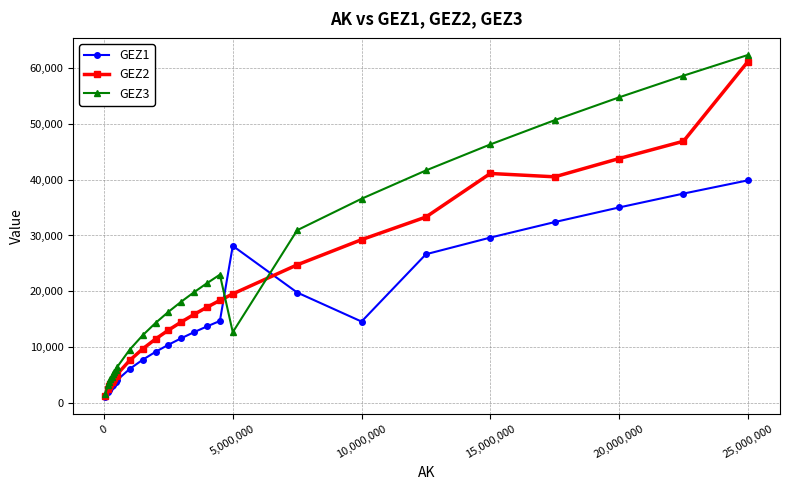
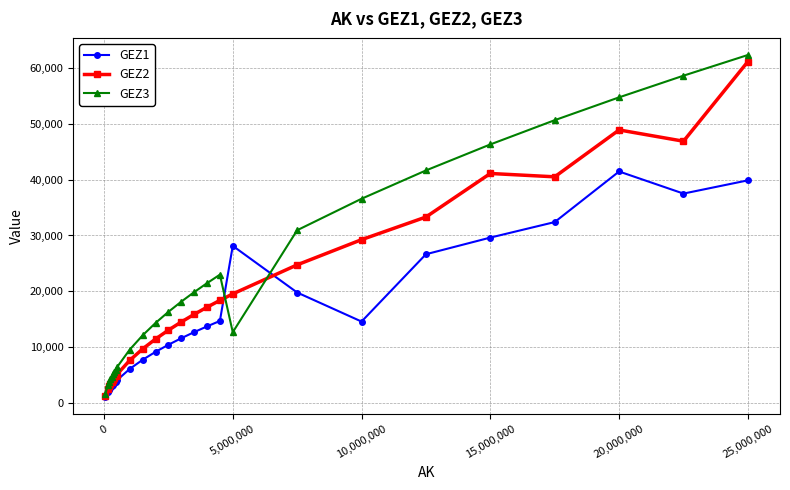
  {
    "GEZ1": {
      "5,000,000": "28,000",
      "10,000,000": "15,000",
      "15,000,000": "30,000",
-     "20,000,000": "35,000",
+     "20,000,000": "41,000",
      "25,000,000": "40,000"
    },
    "GEZ2": {
      "5,000,000": "20,000",
      "10,000,000": "29,000",
      "15,000,000": "41,000",
-     "20,000,000": "44,000",
+     "20,000,000": "49,000",
      "25,000,000": "61,000"
    },
    "GEZ3": {
      "5,000,000": "13,000",
      "10,000,000": "37,000",
      "15,000,000": "46,000",
      "20,000,000": "55,000",
      "25,000,000": "62,000"
    }
  }
